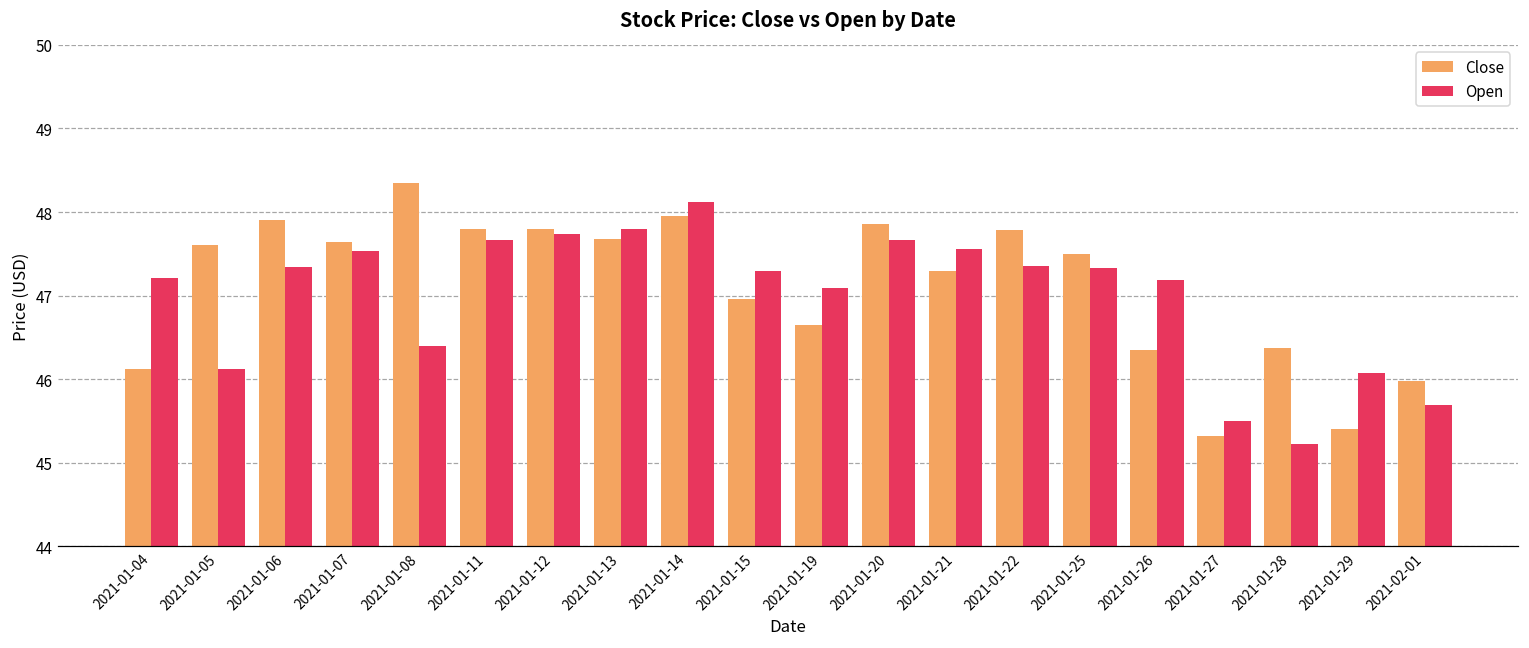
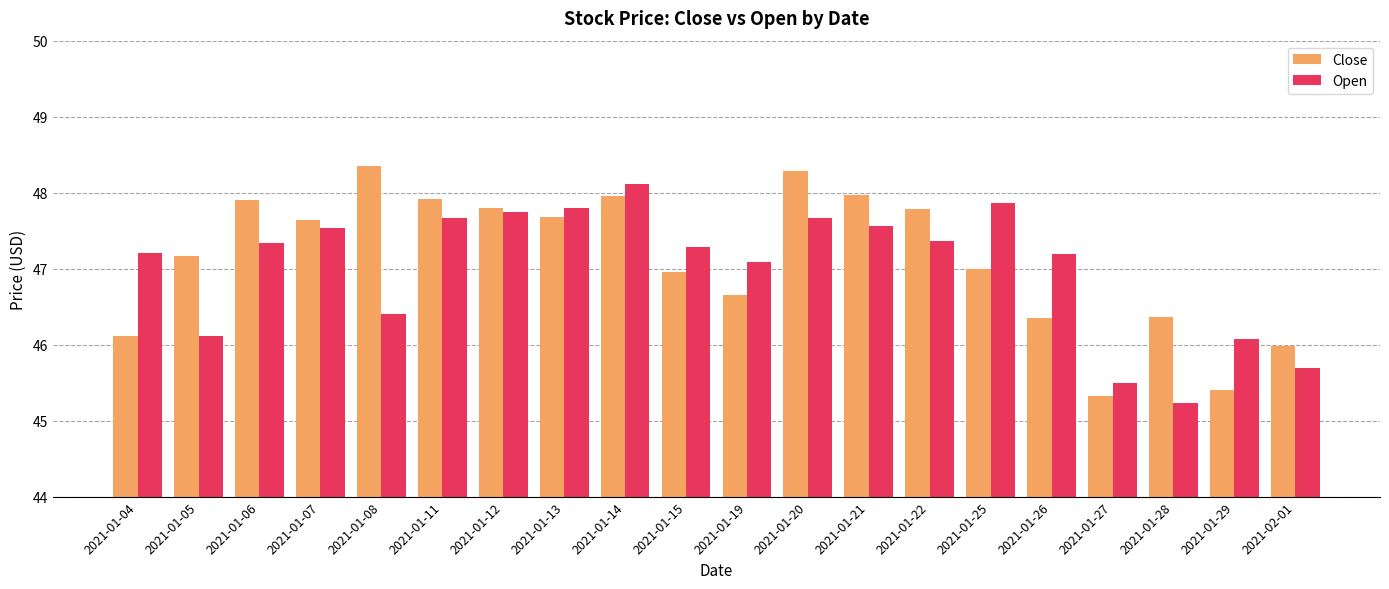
  {
    "Close": {
      "2021-01-04": 46.1,
-     "2021-01-05": 47.6,
+     "2021-01-05": 47.2,
      "2021-01-06": 47.9,
      "2021-01-07": 47.6,
      "2021-01-08": 48.3,
-     "2021-01-11": 47.8,
+     "2021-01-11": 47.9,
      "2021-01-12": 47.8,
      "2021-01-13": 47.7,
      "2021-01-14": 48.0,
      "2021-01-15": 47.0,
      "2021-01-19": 46.7,
-     "2021-01-20": 47.9,
-     "2021-01-21": 47.3,
+     "2021-01-20": 48.3,
+     "2021-01-21": 48.0,
      "2021-01-22": 47.8,
-     "2021-01-25": 47.5,
+     "2021-01-25": 47.0,
      "2021-01-26": 46.3,
      "2021-01-27": 45.3,
      "2021-01-28": 46.4,
      "2021-01-29": 45.4,
      "2021-02-01": 46.0
    },
    "Open": {
      "2021-01-04": 47.2,
      "2021-01-05": 46.1,
      "2021-01-06": 47.3,
      "2021-01-07": 47.5,
      "2021-01-08": 46.4,
      "2021-01-11": 47.7,
      "2021-01-12": 47.7,
      "2021-01-13": 47.8,
      "2021-01-14": 48.1,
      "2021-01-15": 47.3,
      "2021-01-19": 47.1,
      "2021-01-20": 47.7,
      "2021-01-21": 47.6,
      "2021-01-22": 47.4,
-     "2021-01-25": 47.3,
+     "2021-01-25": 47.9,
      "2021-01-26": 47.2,
      "2021-01-27": 45.5,
      "2021-01-28": 45.2,
      "2021-01-29": 46.1,
      "2021-02-01": 45.7
    }
  }
